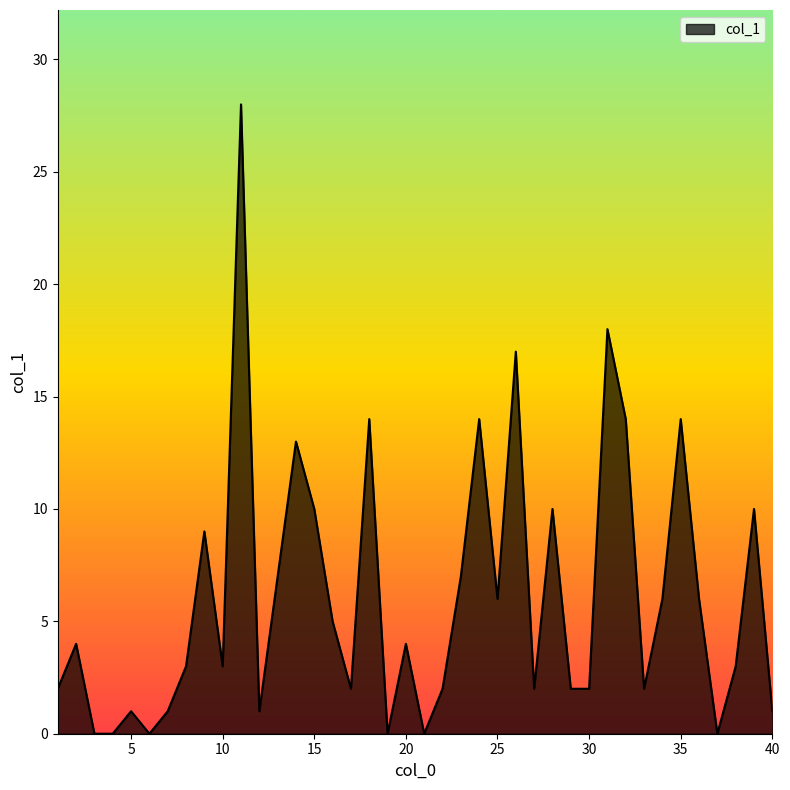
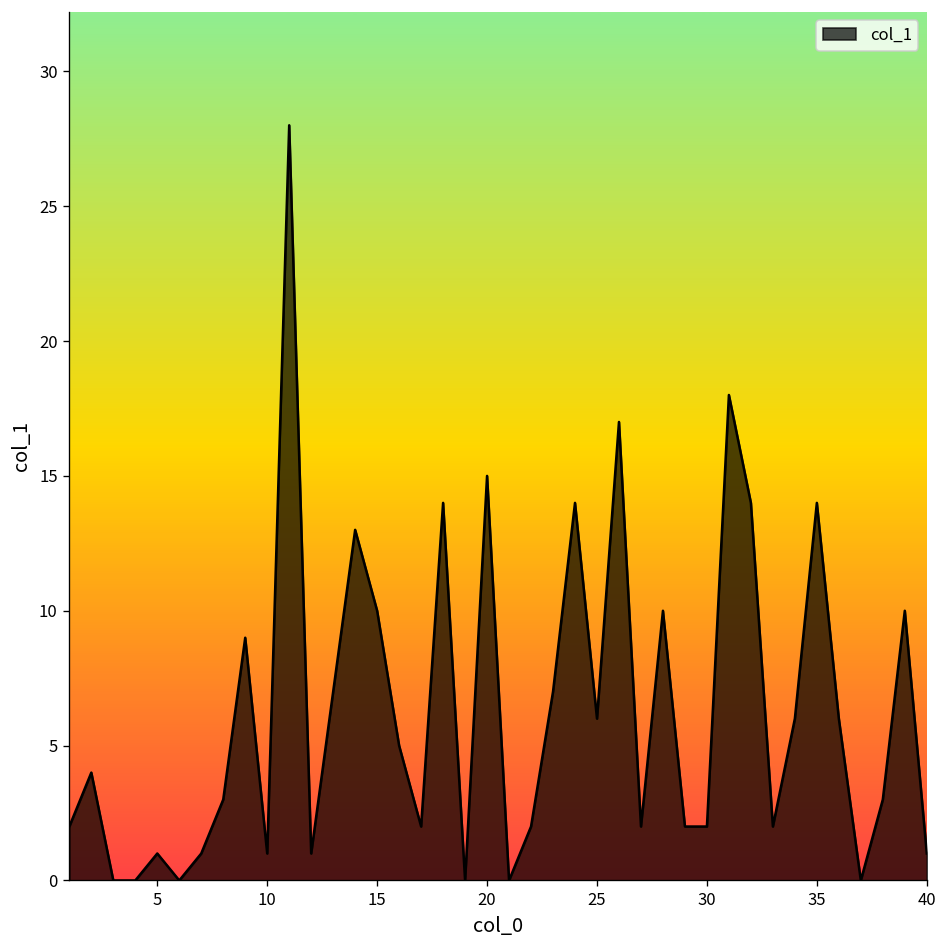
  {
    "5": 1,
-   "10": 3,
+   "10": 1,
    "15": 10,
-   "20": 4,
+   "20": 15,
    "25": 6,
    "30": 2,
    "35": 14,
    "40": 1
  }
